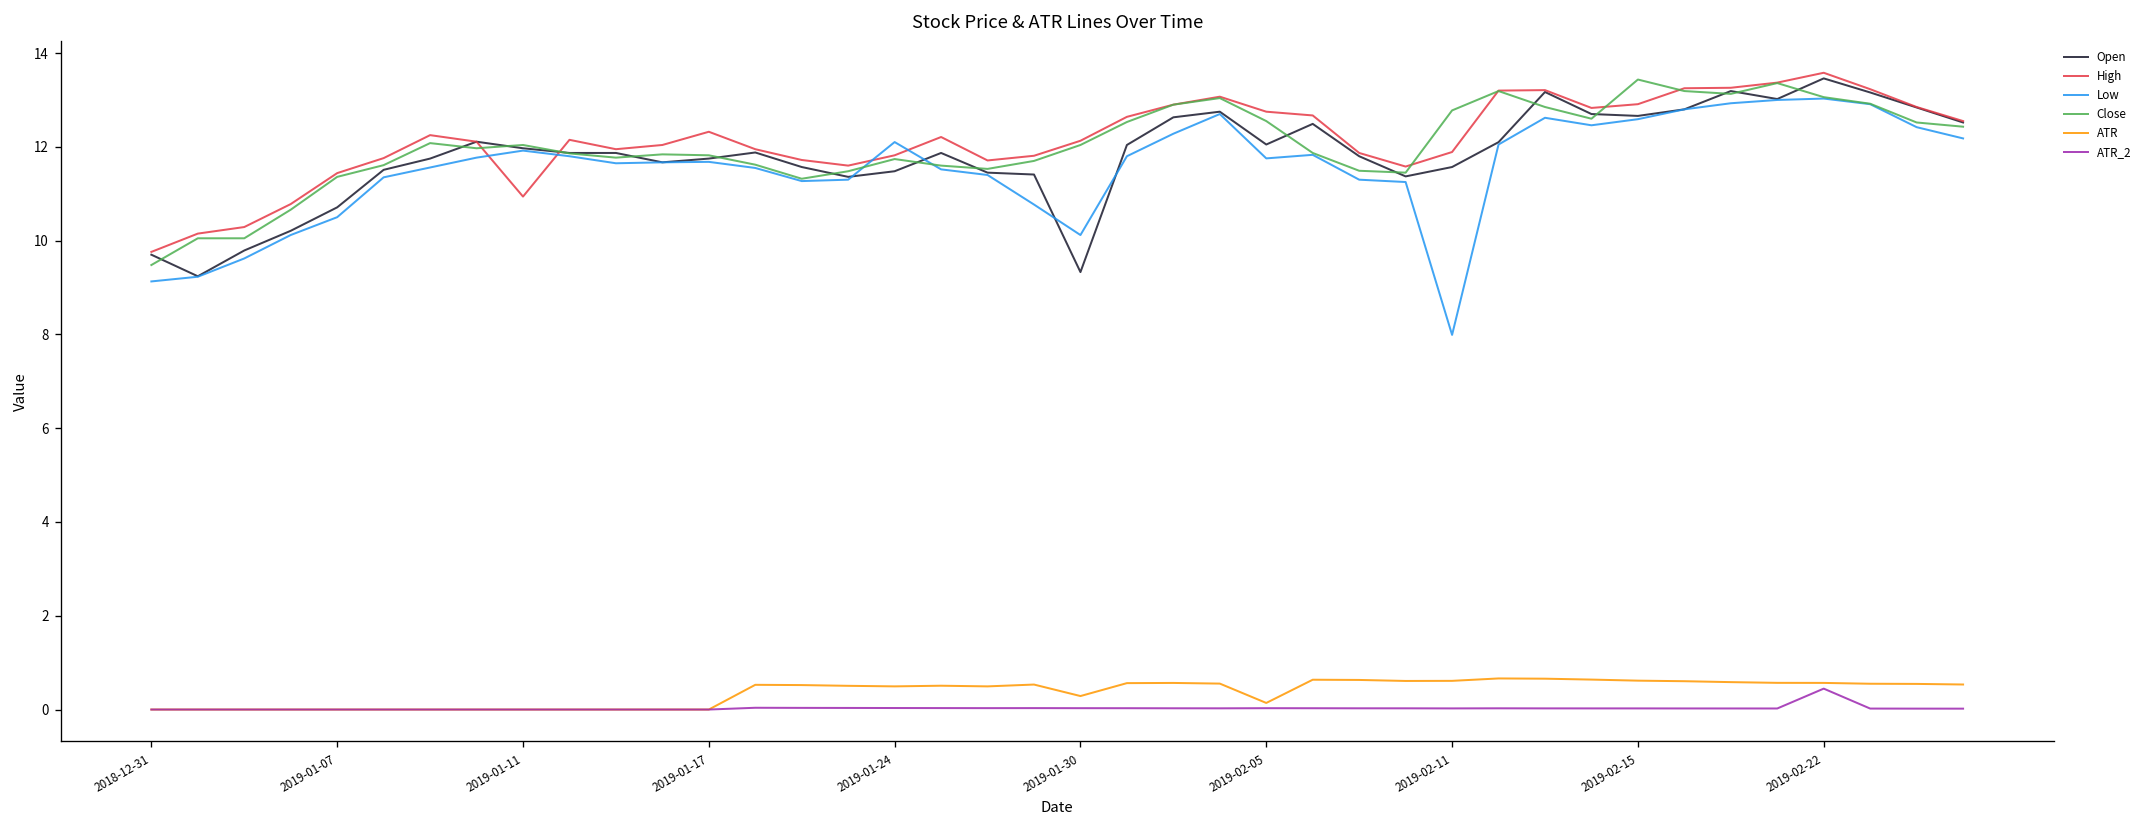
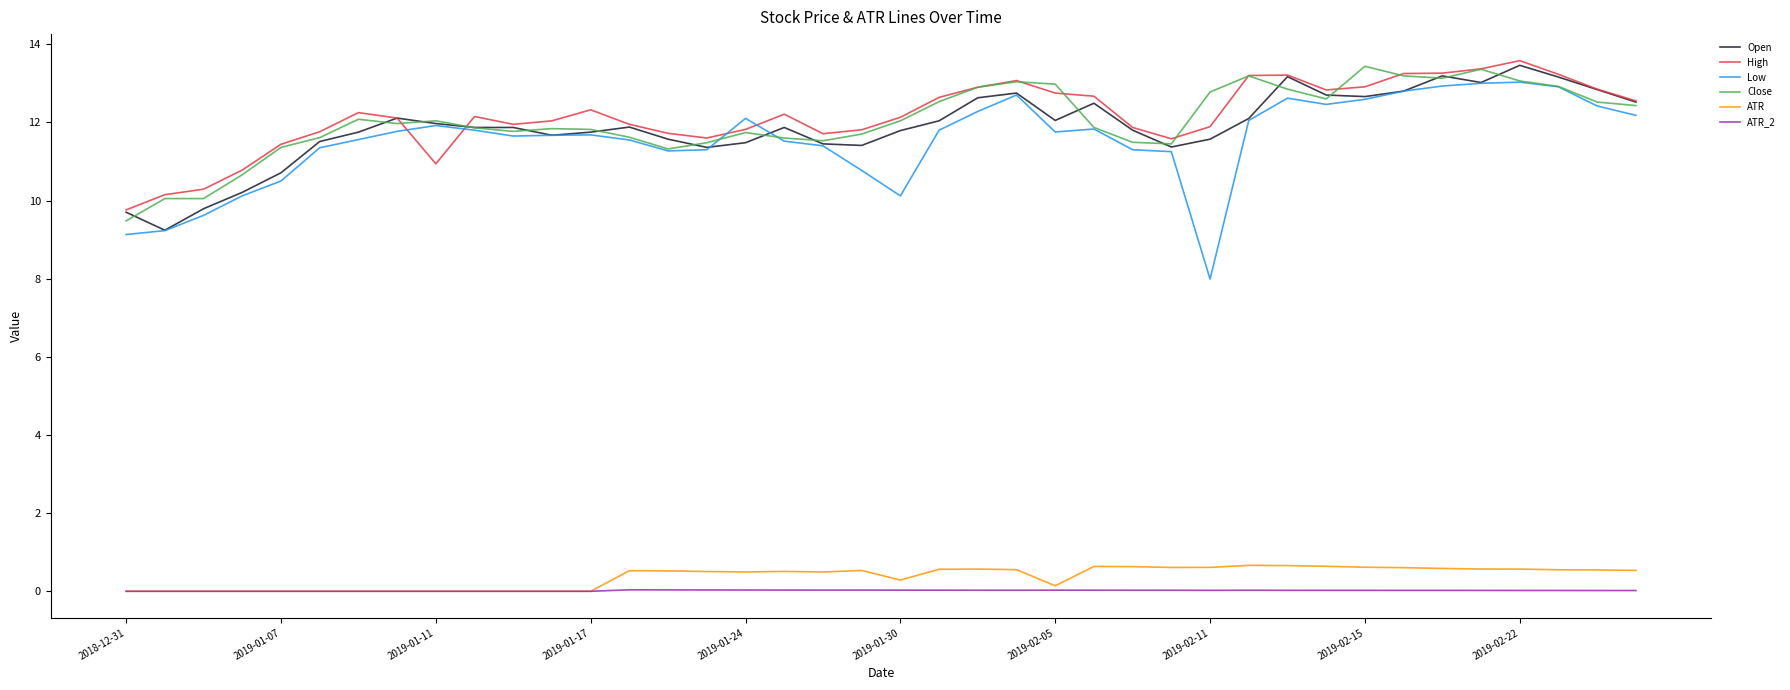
  {
    "Open": {
      "2019-01-07": 10.7,
      "2019-01-17": 11.8,
      "2019-01-24": 11.5,
-     "2019-01-30": 9.3,
+     "2019-01-30": 11.8,
      "2019-02-05": 12.1,
      "2019-02-11": 11.6,
      "2019-02-15": 12.7,
      "2019-02-22": 13.5
    },
    "High": {
      "2019-01-07": 11.4,
      "2019-01-11": 10.9,
      "2019-01-17": 12.3,
      "2019-01-24": 11.8,
      "2019-01-30": 12.1,
      "2019-02-05": 12.8,
      "2019-02-11": 11.9,
      "2019-02-15": 12.9,
      "2019-02-22": 13.6
    },
    "Low": {
      "2018-12-31": 9.1,
      "2019-01-07": 10.5,
      "2019-01-17": 11.7,
      "2019-01-24": 12.1,
      "2019-01-30": 10.1,
      "2019-02-05": 11.8,
      "2019-02-11": 8.0,
      "2019-02-15": 12.6
    },
    "Close": {
      "2018-12-31": 9.5,
      "2019-01-07": 11.4,
      "2019-01-11": 12.0,
      "2019-01-17": 11.8,
      "2019-01-24": 11.7,
      "2019-01-30": 12.0,
-     "2019-02-05": 12.6,
+     "2019-02-05": 13.0,
      "2019-02-11": 12.8,
      "2019-02-15": 13.4
    },
    "ATR": {
      "2019-01-24": 0.5,
      "2019-01-30": 0.3,
      "2019-02-05": 0.1,
      "2019-02-11": 0.6,
      "2019-02-15": 0.6,
      "2019-02-22": 0.6
    },
    "ATR_2": {
      "2019-01-24": 0.0,
      "2019-01-30": 0.0,
      "2019-02-05": 0.0,
      "2019-02-11": 0.0,
      "2019-02-15": 0.0,
-     "2019-02-22": 0.4
+     "2019-02-22": 0.0
    }
  }
